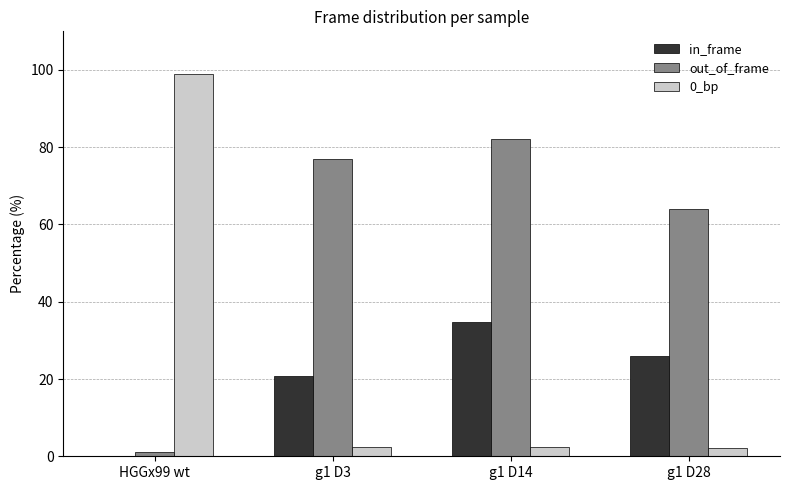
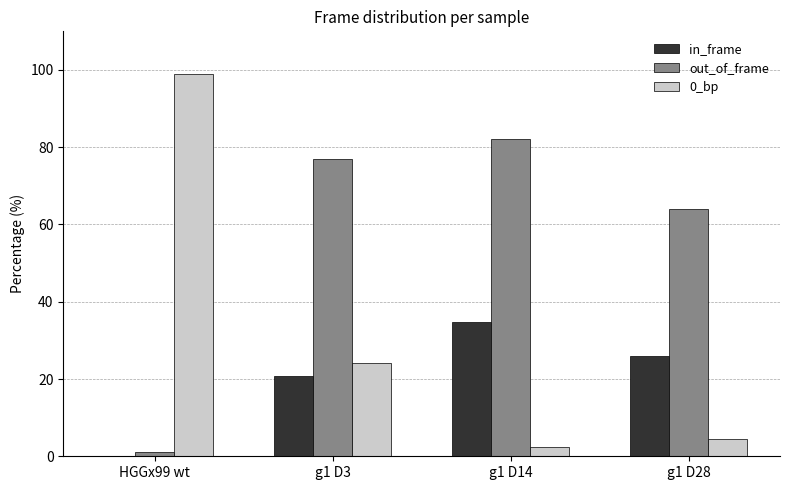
  {
    "in_frame": {
      "HGGx99 wt": 0,
      "g1 D3": 21,
      "g1 D14": 35,
      "g1 D28": 26
    },
    "out_of_frame": {
      "HGGx99 wt": 1,
      "g1 D3": 77,
      "g1 D14": 82,
      "g1 D28": 64
    },
    "0_bp": {
      "HGGx99 wt": 99,
-     "g1 D3": 2,
+     "g1 D3": 24,
      "g1 D14": 3,
-     "g1 D28": 2
+     "g1 D28": 4
    }
  }
